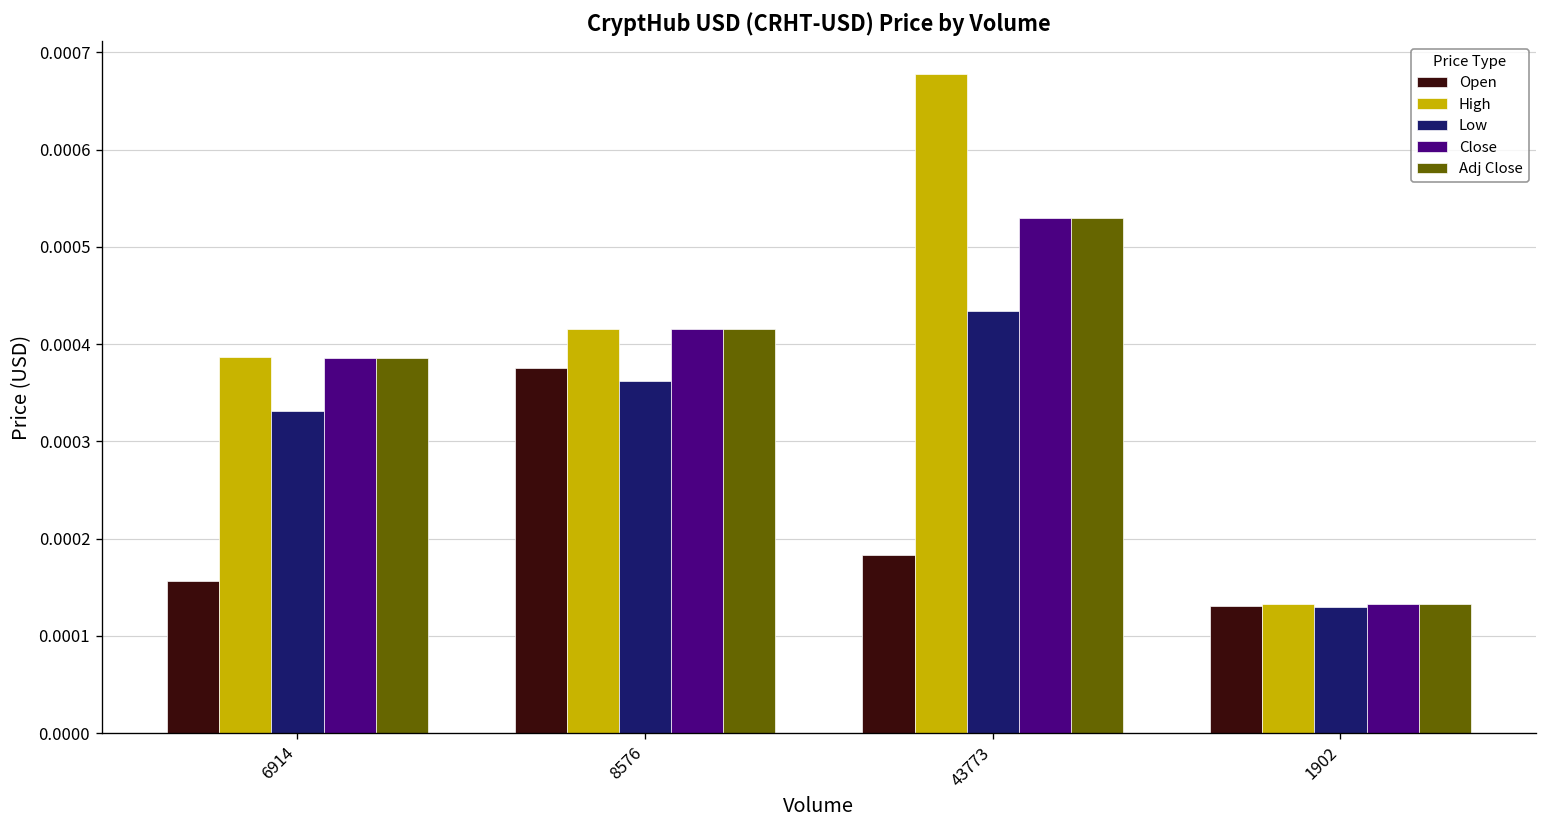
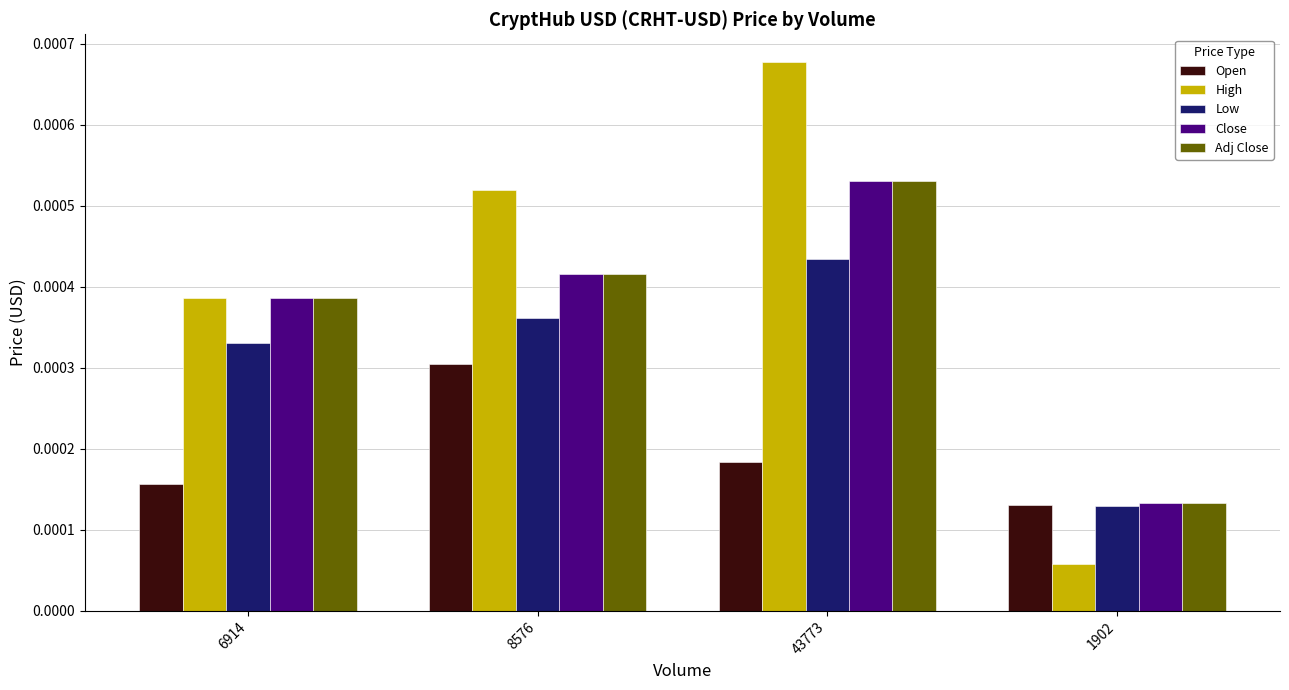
  {
    "Open": {
      "6914": 0.00016,
-     "8576": 0.00038,
+     "8576": 0.00030,
      "43773": 0.00018,
      "1902": 0.00013
    },
    "High": {
      "6914": 0.00039,
-     "8576": 0.00042,
+     "8576": 0.00052,
      "43773": 0.00068,
-     "1902": 0.00013
+     "1902": 0.00006
    },
    "Adj Close": {
      "6914": 0.00039,
      "8576": 0.00042,
      "43773": 0.00053,
      "1902": 0.00013
    }
  }
